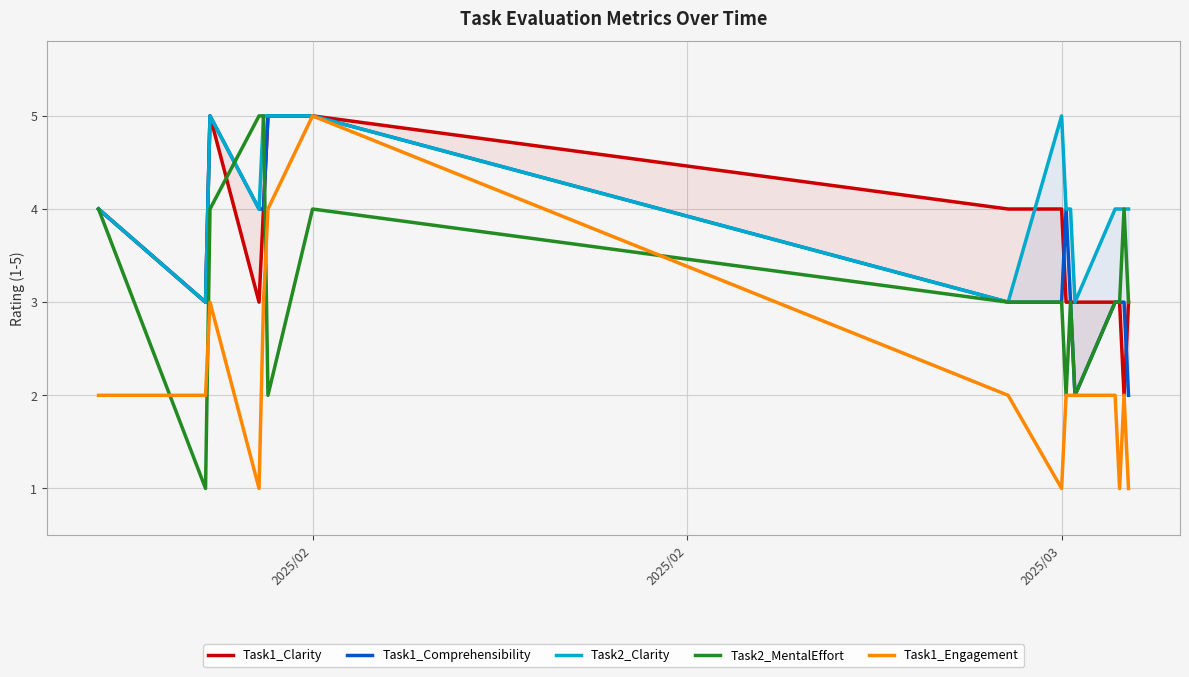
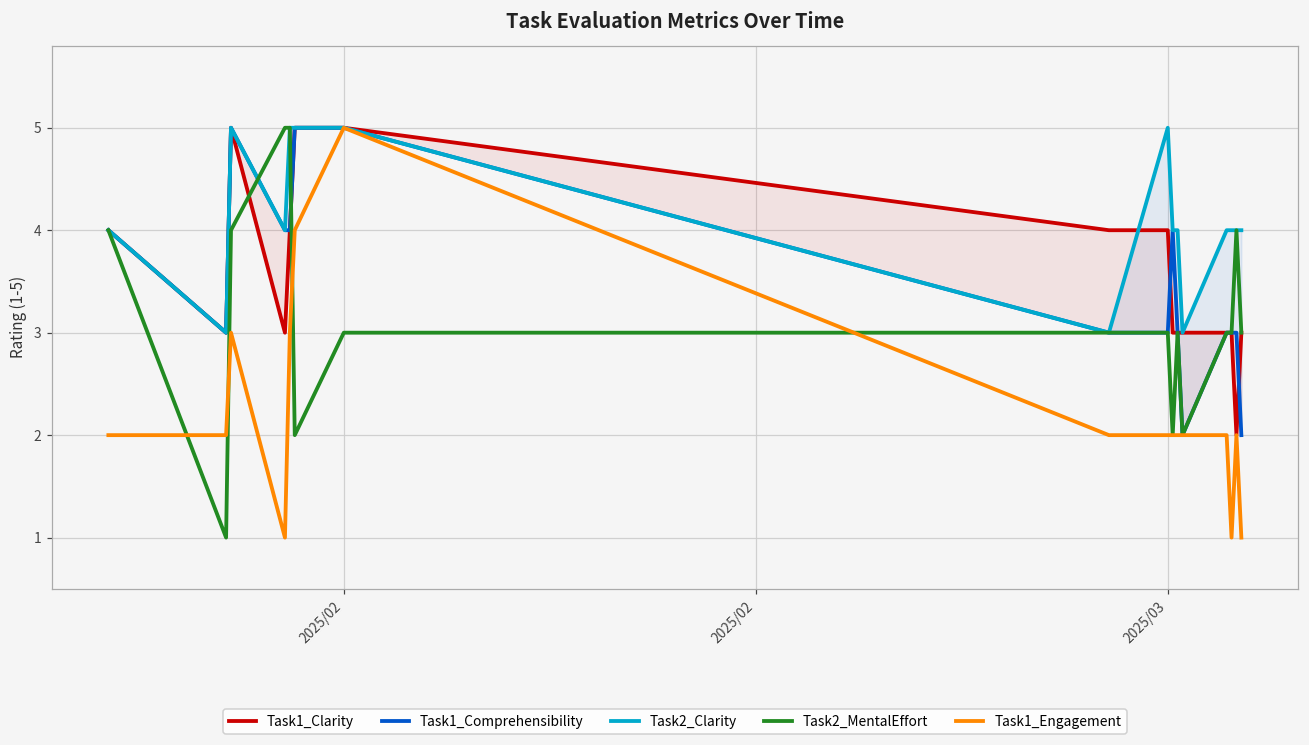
  {
    "Task2_Clarity": {
      "2025/03": 5
    },
    "Task2_MentalEffort": {
-     "2025/02": 4
+     "2025/02": 3
    },
    "Task1_Engagement": {
-     "2025/03": 1
+     "2025/03": 2
    }
  }
